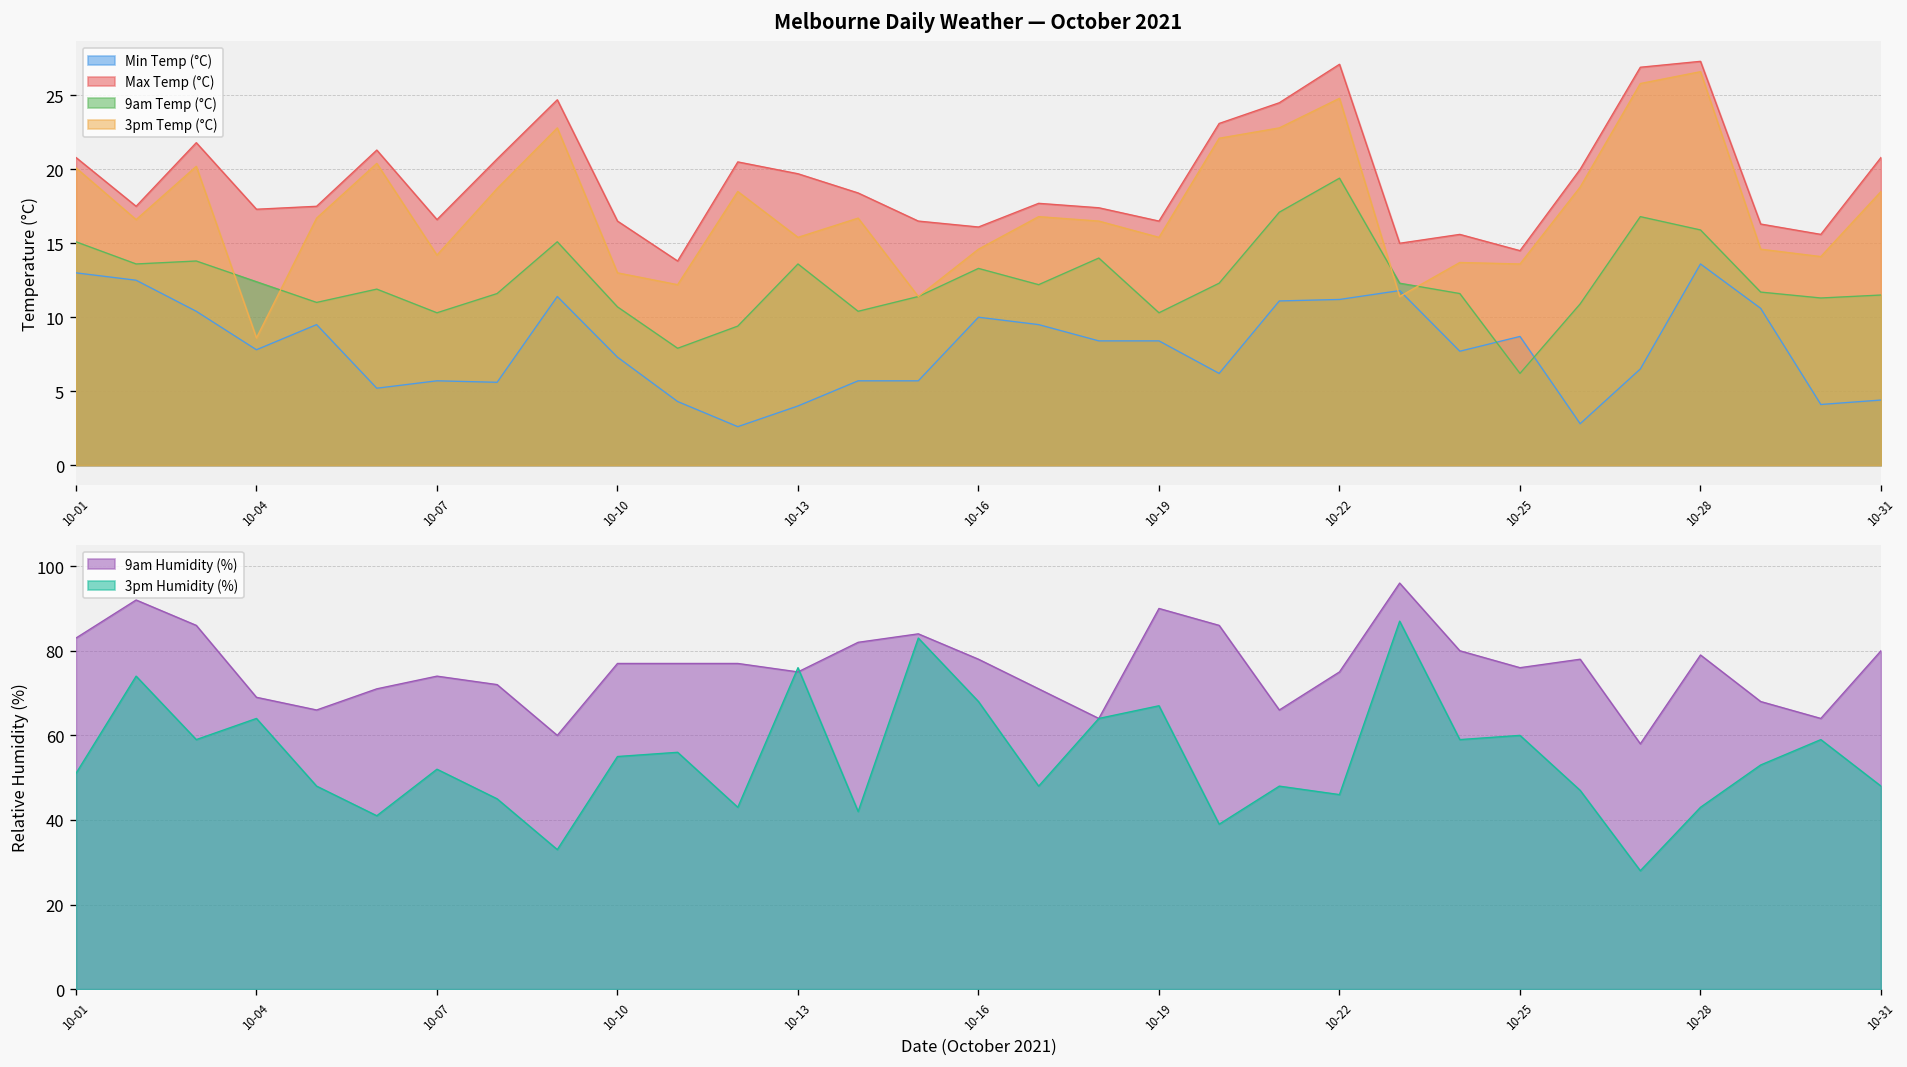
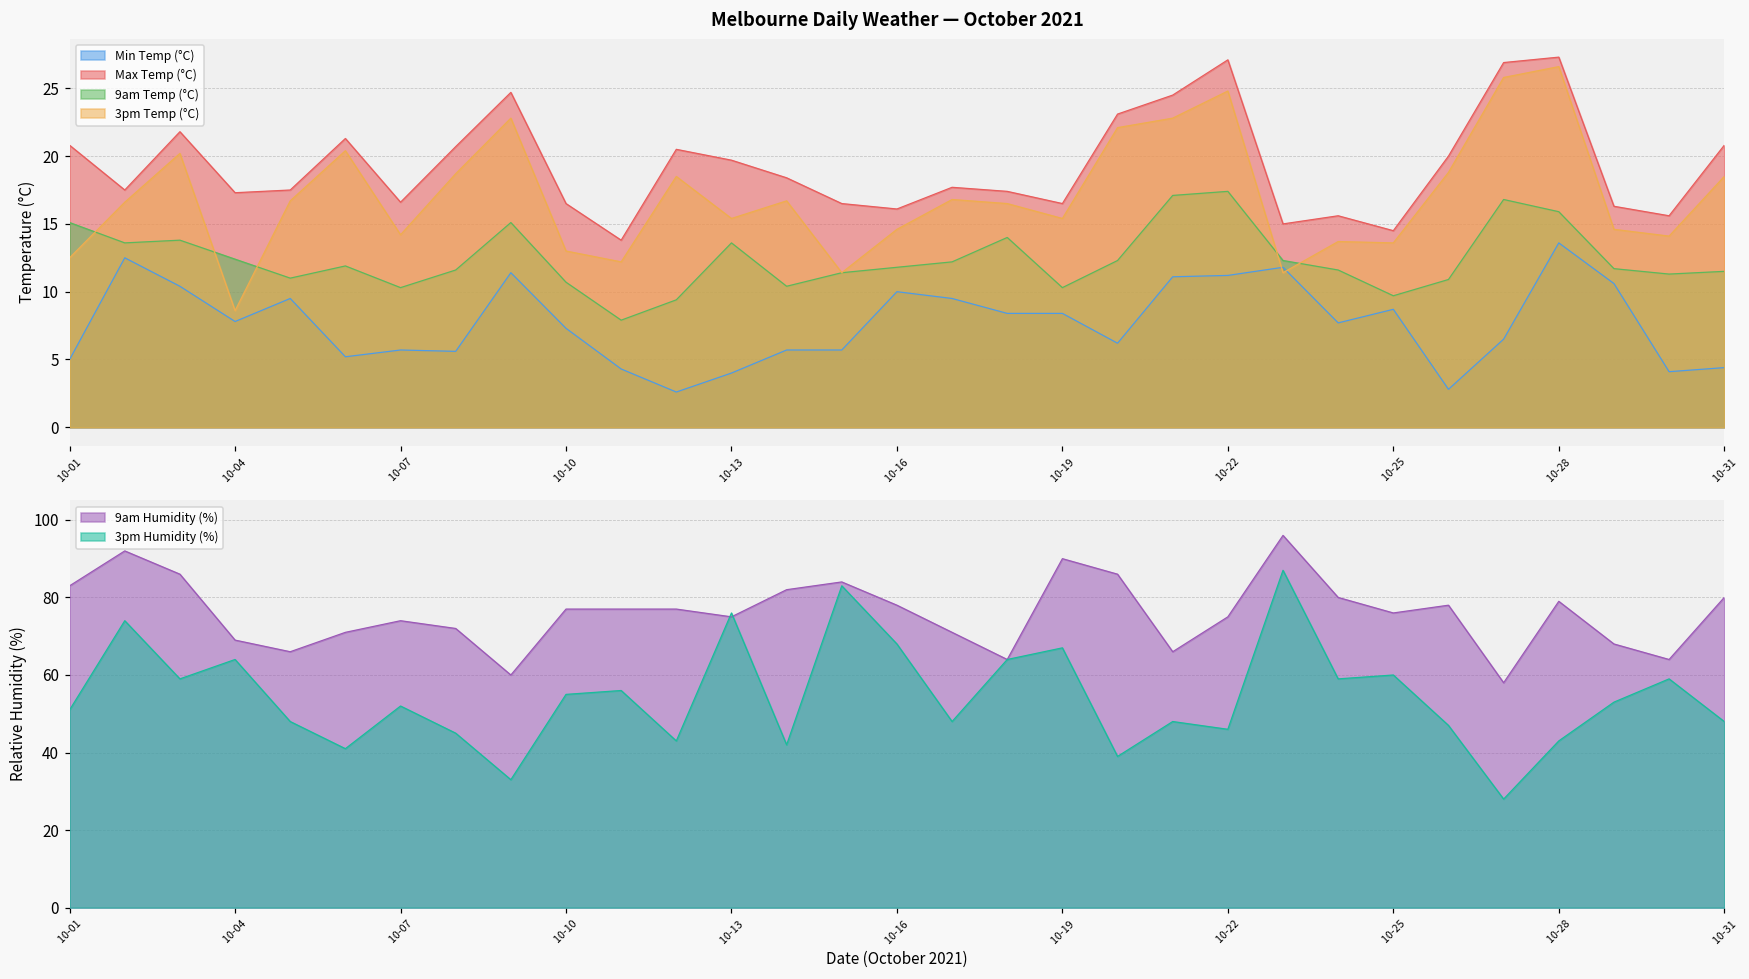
  {
    "Melbourne Daily Weather — October 2021": {
      "Min Temp (°C)": {
-       "10-01": 13,
+       "10-01": 5,
        "10-04": 8,
        "10-07": 5.7,
        "10-10": 7.3,
        "10-13": 4,
        "10-16": 10,
        "10-19": 8.4,
        "10-22": 11,
        "10-25": 8.7,
        "10-28": 13.6,
        "10-31": 4.4
      },
      "Max Temp (°C)": {
        "10-01": 20.8,
        "10-04": 17.3,
        "10-07": 16.6,
        "10-10": 16.5,
        "10-13": 19.7,
        "10-16": 16.1,
        "10-19": 16.5,
        "10-22": 27.1,
        "10-25": 14.5,
        "10-28": 27.3,
        "10-31": 20.8
      },
      "9am Temp (°C)": {
        "10-01": 15.1,
        "10-04": 12.4,
        "10-07": 10.3,
        "10-10": 10.7,
        "10-13": 13.6,
-       "10-16": 13.3,
+       "10-16": 11.8,
        "10-19": 10.3,
-       "10-22": 19.4,
-       "10-25": 6.2,
+       "10-22": 17.4,
+       "10-25": 9.7,
        "10-28": 15.9,
        "10-31": 11.5
      },
      "3pm Temp (°C)": {
-       "10-01": 20.1,
+       "10-01": 12.5,
        "10-04": 8.6,
        "10-07": 14.2,
        "10-10": 13.0,
        "10-13": 15.4,
        "10-16": 14.6,
        "10-19": 15.4,
        "10-22": 24.8,
        "10-25": 13.6,
        "10-28": 26.6,
        "10-31": 18.5
      }
    }
  }
